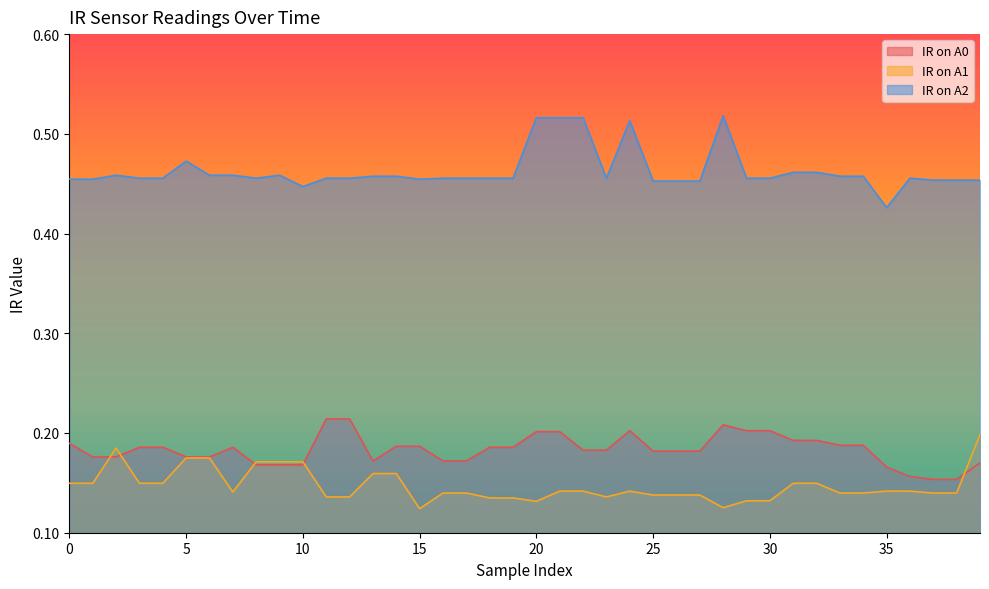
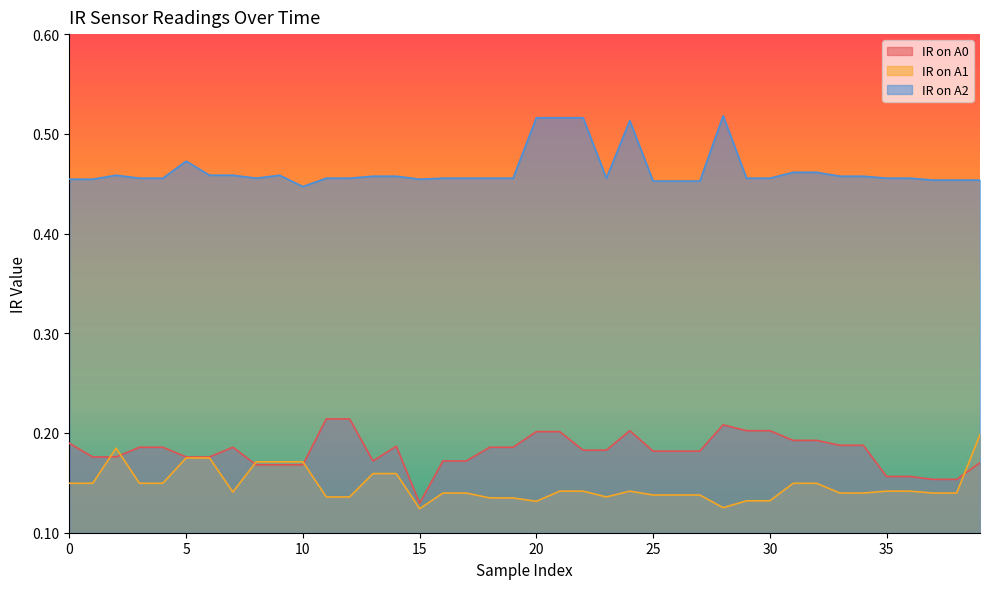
  {
    "IR on A0": {
      "0": 0.19,
      "10": 0.17,
-     "15": 0.19,
+     "15": 0.13,
      "20": 0.20,
      "25": 0.18,
      "30": 0.20,
-     "35": 0.17
+     "35": 0.16
    },
    "IR on A1": {
      "0": 0.15,
      "10": 0.17,
      "15": 0.12,
      "20": 0.13,
      "25": 0.14,
      "30": 0.13,
      "35": 0.14
    },
    "IR on A2": {
      "0": 0.45,
      "5": 0.47,
      "10": 0.45,
      "15": 0.45,
      "20": 0.52,
      "25": 0.45,
      "30": 0.46,
-     "35": 0.43
+     "35": 0.46
    }
  }
